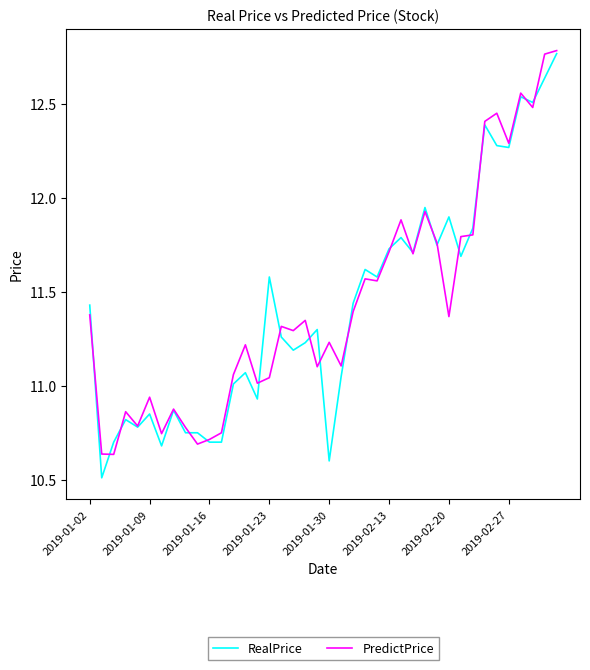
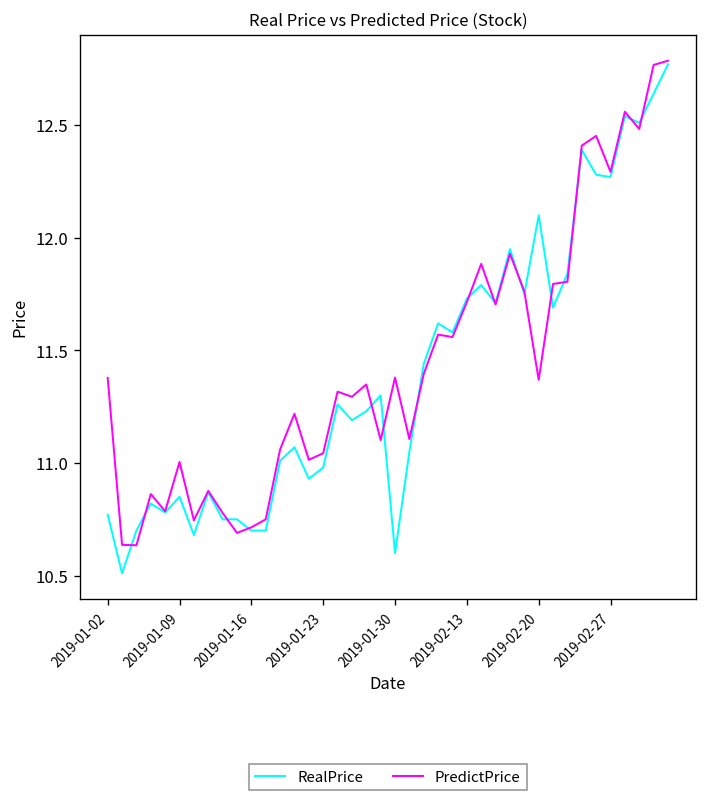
  {
    "RealPrice": {
-     "2019-01-02": 11.43,
+     "2019-01-02": 10.77,
      "2019-01-09": 10.85,
      "2019-01-16": 10.70,
-     "2019-01-23": 11.58,
+     "2019-01-23": 10.98,
      "2019-01-30": 10.60,
      "2019-02-13": 11.73,
-     "2019-02-20": 11.9,
+     "2019-02-20": 12.1,
      "2019-02-27": 12.27
    },
    "PredictPrice": {
      "2019-01-02": 11.38,
-     "2019-01-09": 10.94,
+     "2019-01-09": 11.00,
      "2019-01-16": 10.71,
      "2019-01-23": 11.04,
-     "2019-01-30": 11.23,
+     "2019-01-30": 11.38,
      "2019-02-13": 11.71,
      "2019-02-20": 11.37,
      "2019-02-27": 12.29
    }
  }
